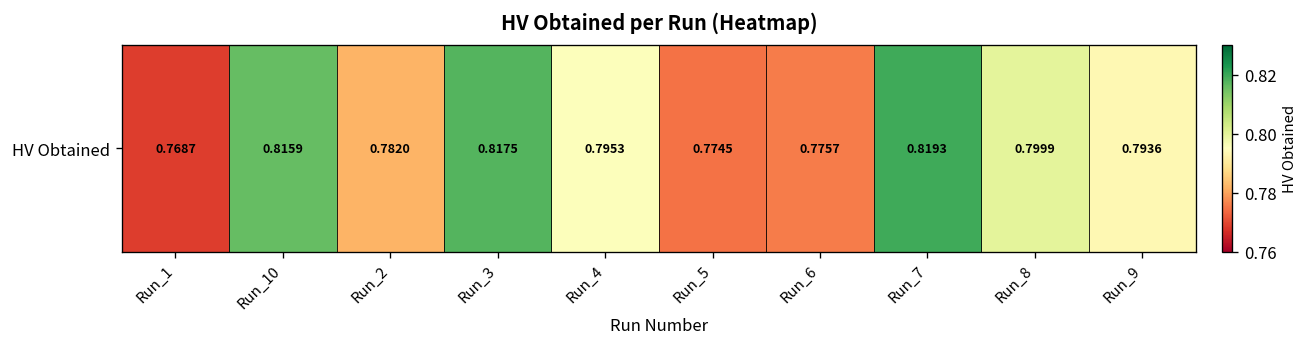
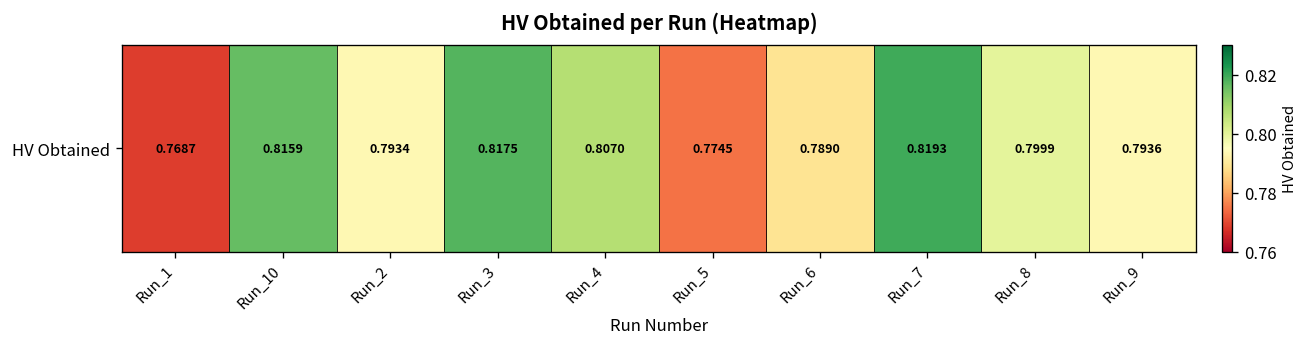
  {
    "HV Obtained": {
      "Run_1": 0.7687,
      "Run_10": 0.8159,
-     "Run_2": 0.7820,
+     "Run_2": 0.7934,
      "Run_3": 0.8175,
-     "Run_4": 0.7953,
+     "Run_4": 0.8070,
      "Run_5": 0.7745,
-     "Run_6": 0.7757,
+     "Run_6": 0.7890,
      "Run_7": 0.8193,
      "Run_8": 0.7999,
      "Run_9": 0.7936
    }
  }
